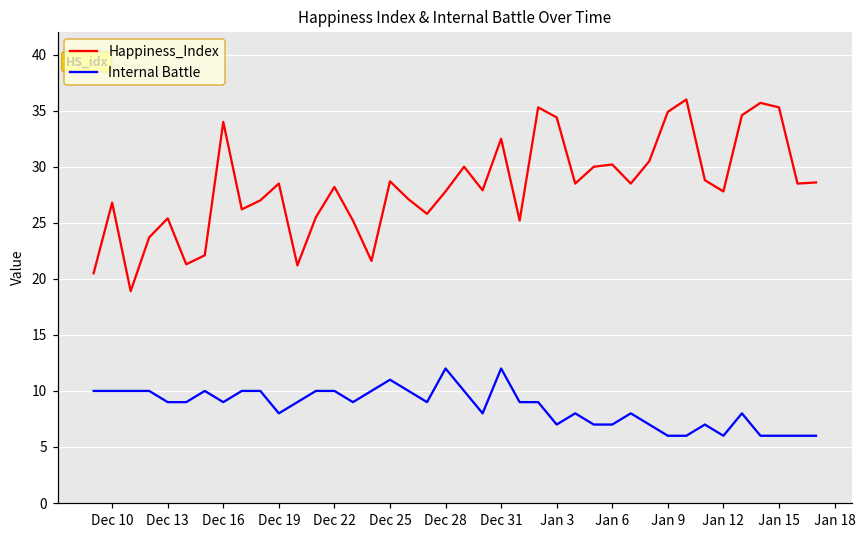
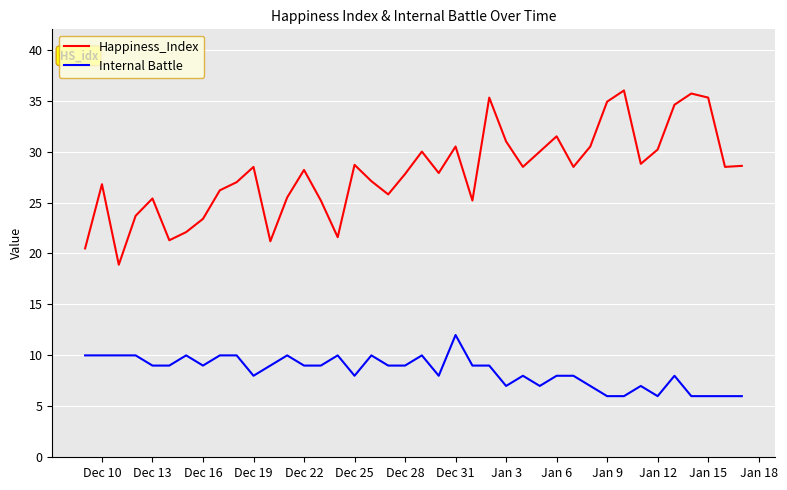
  {
    "Happiness_Index": {
      "Dec 10": 26.8,
      "Dec 13": 25.4,
-     "Dec 16": 34.0,
+     "Dec 16": 23.4,
      "Dec 19": 28.5,
      "Dec 22": 28.2,
      "Dec 25": 28.7,
      "Dec 28": 27.8,
-     "Dec 31": 32.5,
-     "Jan 3": 34.4,
-     "Jan 6": 30.2,
+     "Dec 31": 30.5,
+     "Jan 3": 31.0,
+     "Jan 6": 31.5,
      "Jan 9": 34.9,
-     "Jan 12": 27.8,
+     "Jan 12": 30.2,
      "Jan 15": 35.3
    },
    "Internal Battle": {
      "Dec 10": 10,
      "Dec 13": 9,
      "Dec 16": 9,
      "Dec 19": 8,
-     "Dec 22": 10,
-     "Dec 25": 11,
-     "Dec 28": 12,
+     "Dec 22": 9,
+     "Dec 25": 8,
+     "Dec 28": 9,
      "Dec 31": 12,
      "Jan 3": 7,
-     "Jan 6": 7,
+     "Jan 6": 8,
      "Jan 9": 6,
      "Jan 12": 6,
      "Jan 15": 6
    }
  }
